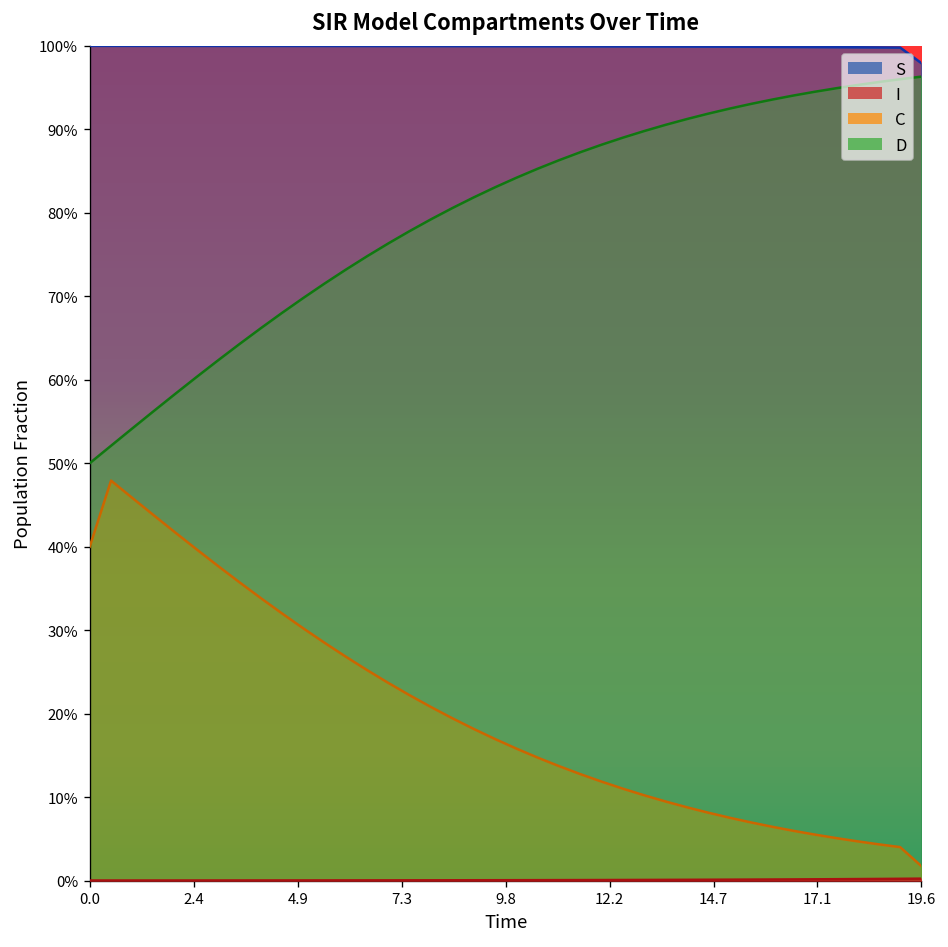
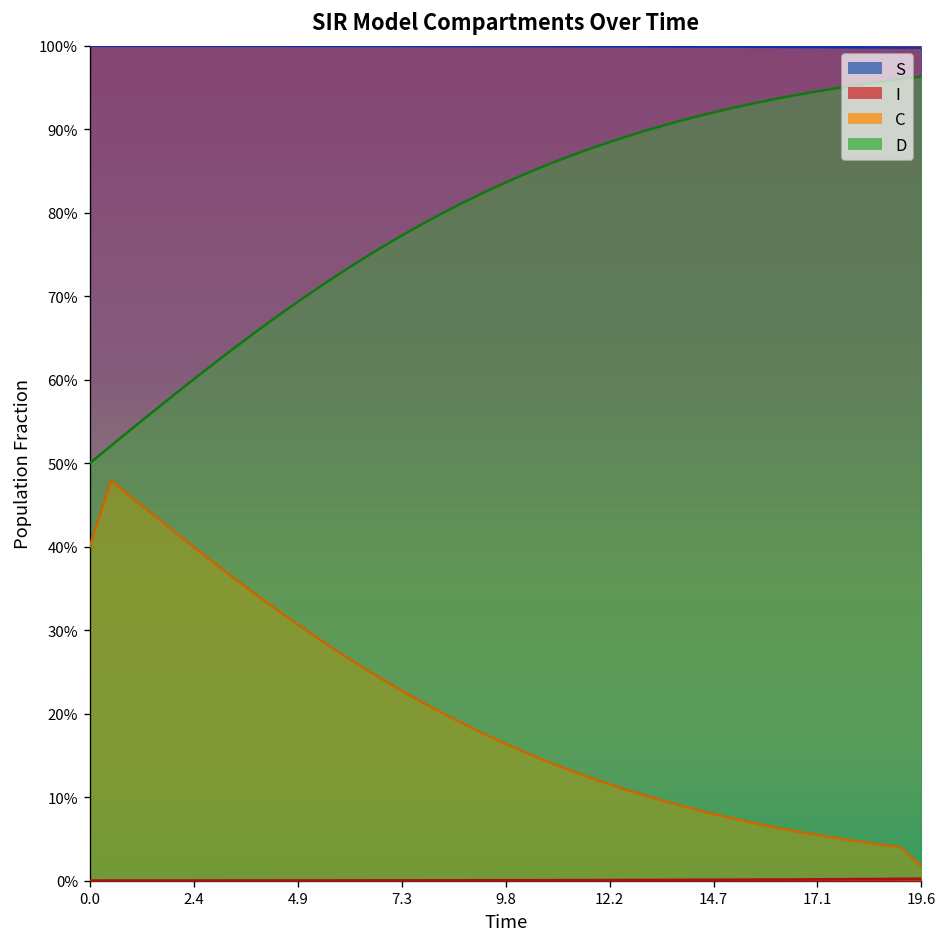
  {
    "S": {
      "0.0": "100%",
-     "19.6": "98%"
+     "19.6": "100%"
    },
    "I": {
      "0.0": "0%",
      "19.6": "0%"
    },
    "C": {
      "0.0": "40%",
      "19.6": "2%"
    },
    "D": {
      "0.0": "50%",
      "19.6": "96%"
    }
  }
